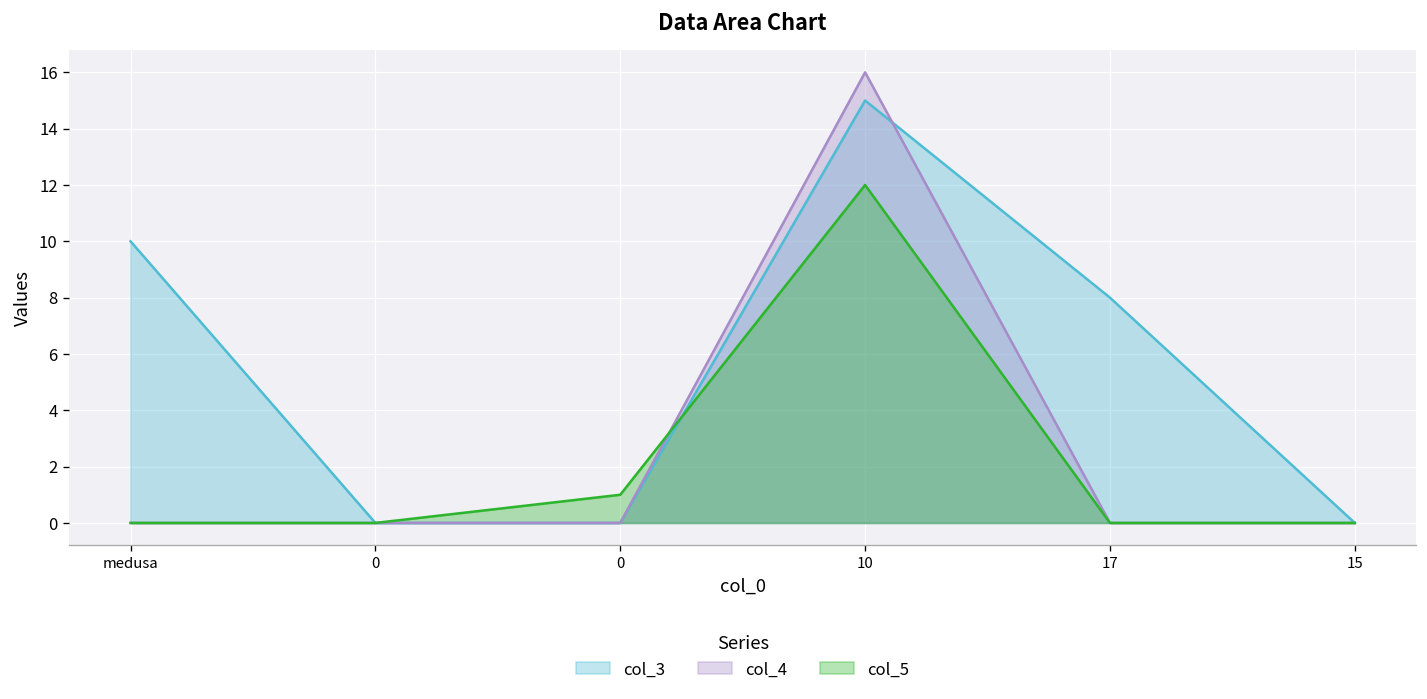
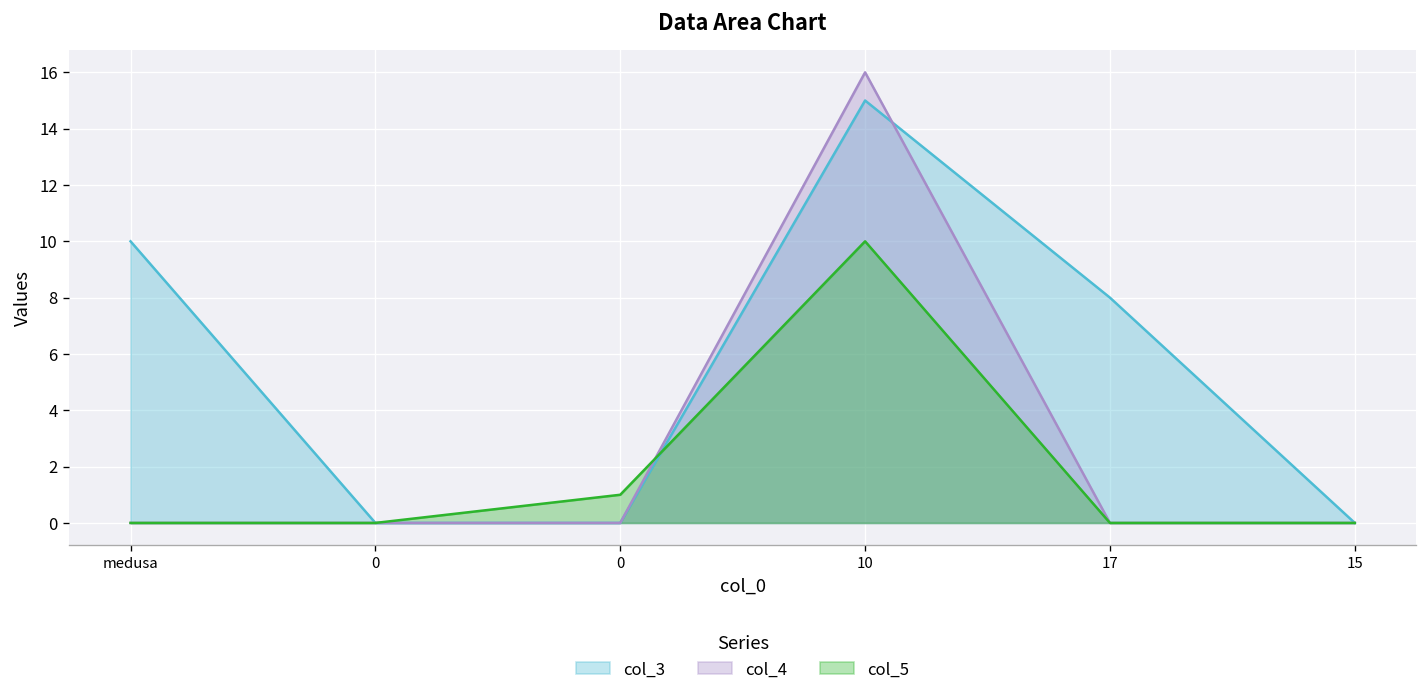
  {
    "col_5": {
-     "10": 12
+     "10": 10
    }
  }
